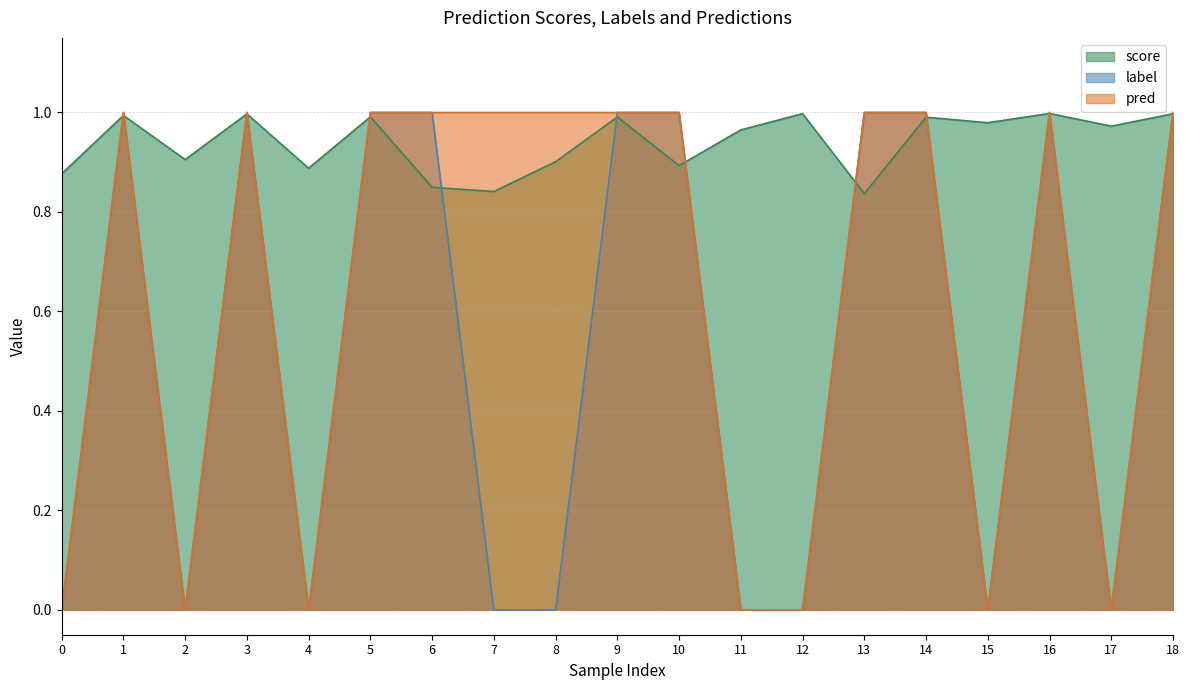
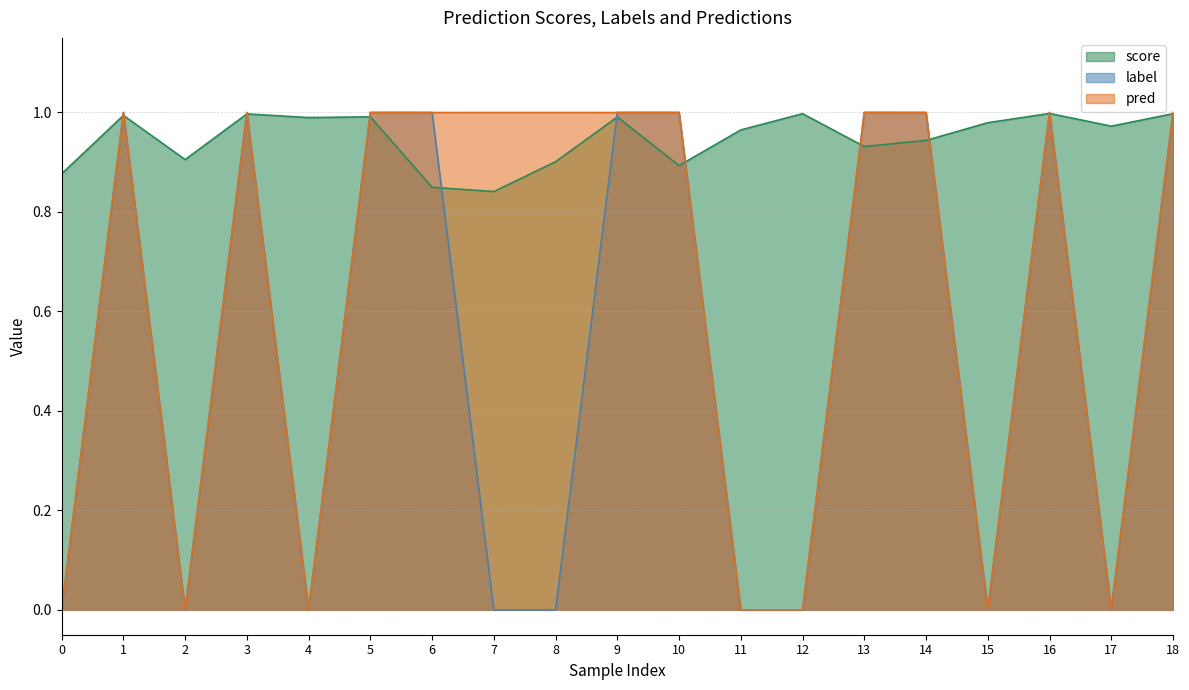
  {
    "score": {
      "0": 0.88,
      "1": 0.99,
      "2": 0.91,
-     "4": 0.89,
+     "4": 0.99,
      "5": 0.99,
      "6": 0.85,
      "7": 0.84,
      "8": 0.90,
      "9": 0.99,
      "10": 0.89,
      "11": 0.96,
      "12": 1.00,
-     "13": 0.84,
-     "14": 0.99,
+     "13": 0.93,
+     "14": 0.94,
      "15": 0.98,
      "17": 0.97
    },
    "label": {
      "7": 0.00,
      "8": 0.00
    },
    "pred": {
      "7": 1.00,
      "8": 1.00
    }
  }
